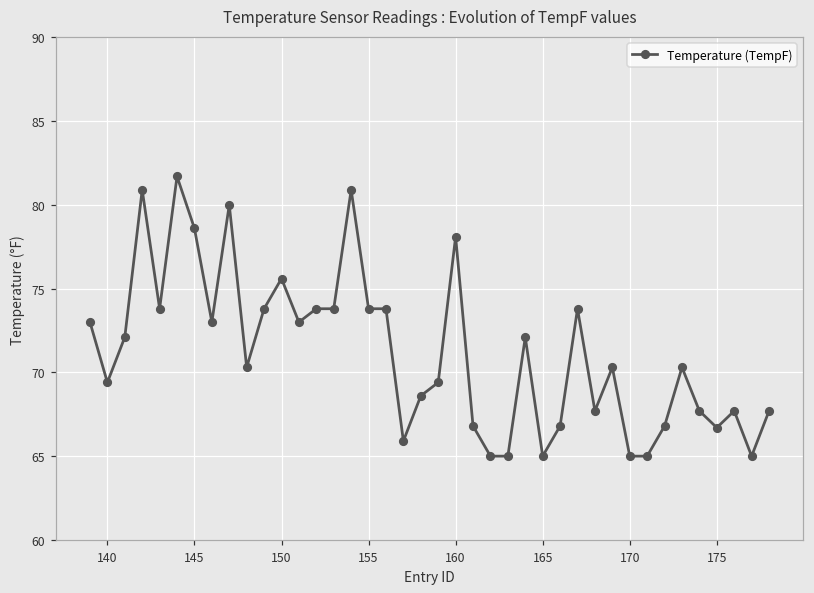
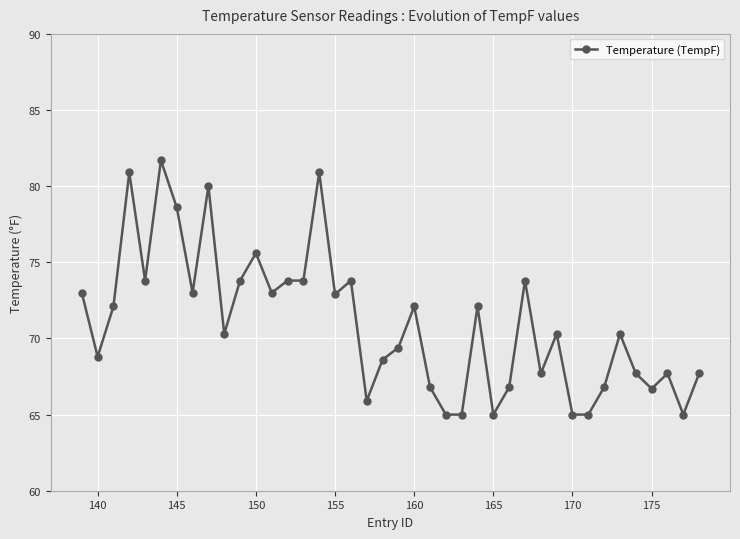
  {
-   "140": 69.4,
+   "140": 68.8,
    "145": 78.6,
    "150": 75.6,
-   "155": 73.8,
-   "160": 78.1,
+   "155": 72.9,
+   "160": 72.1,
    "165": 65.0,
    "170": 65.0,
    "175": 66.7
  }
